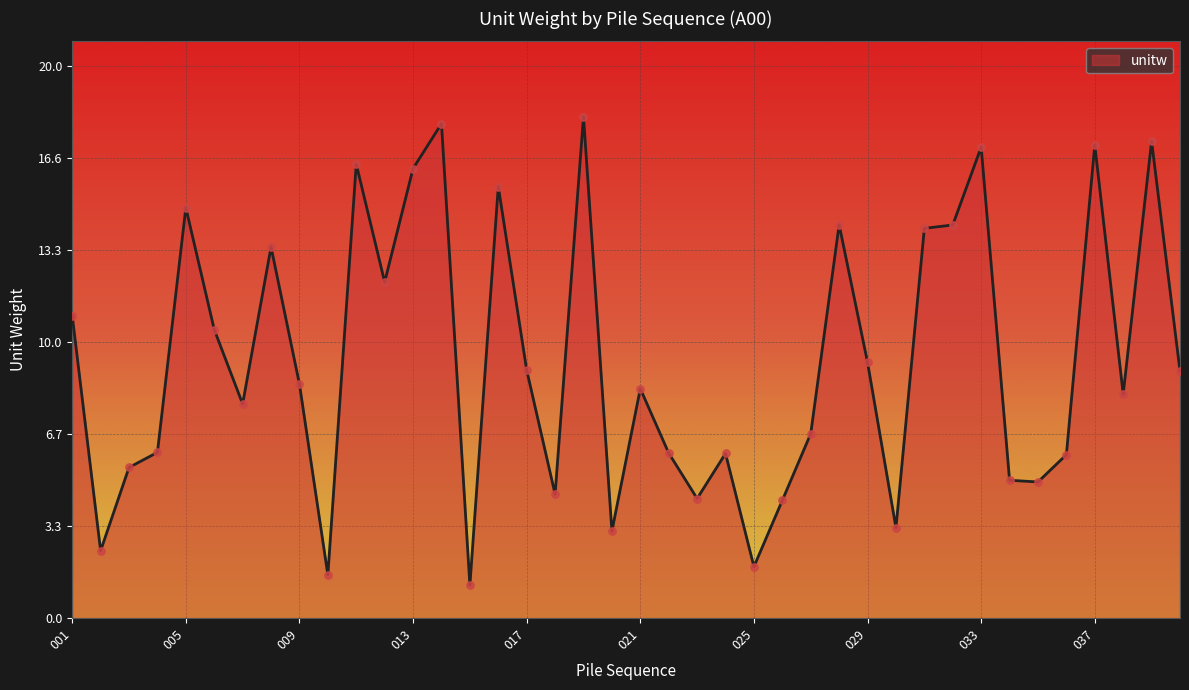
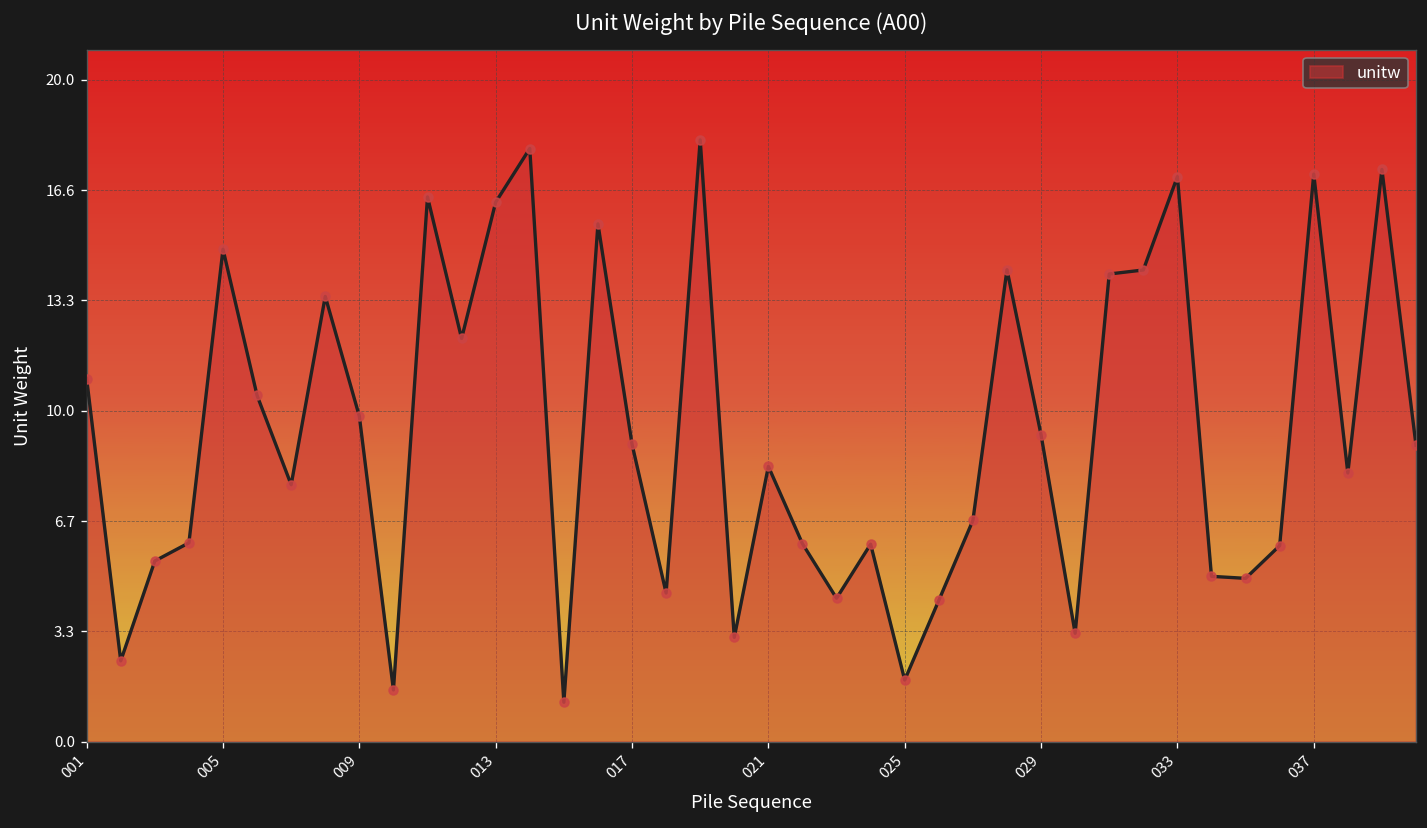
  {
    "001": 10.9,
    "005": 14.9,
-   "009": 8.5,
+   "009": 9.8,
    "013": 16.3,
    "017": 9.0,
    "021": 8.3,
    "025": 1.9,
    "029": 9.3,
    "033": 17.0,
    "037": 17.1
  }
